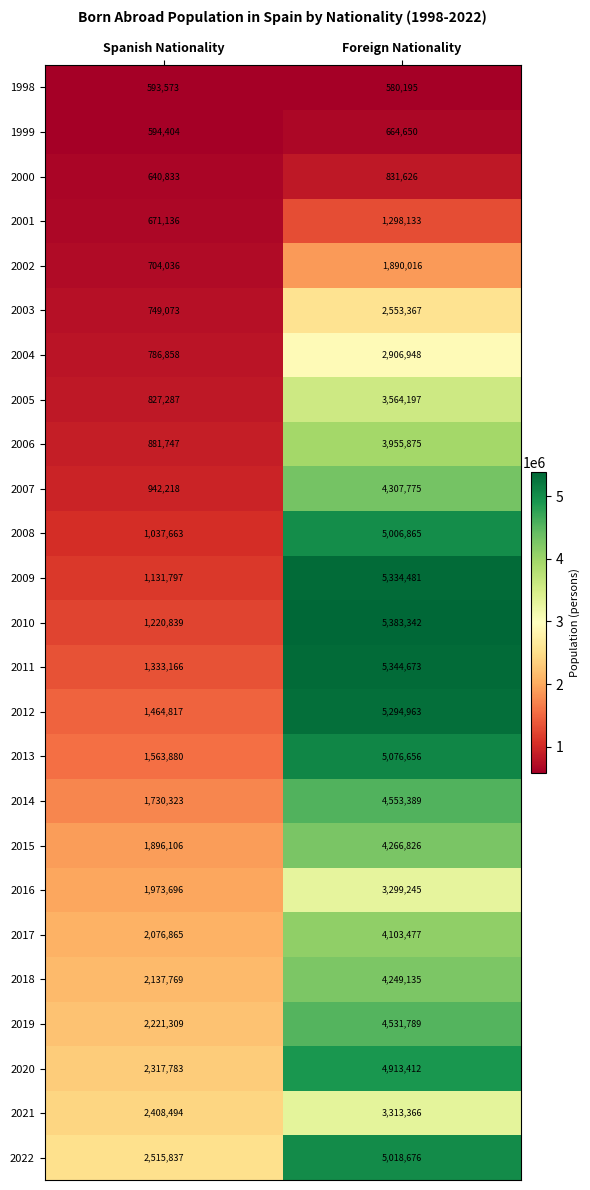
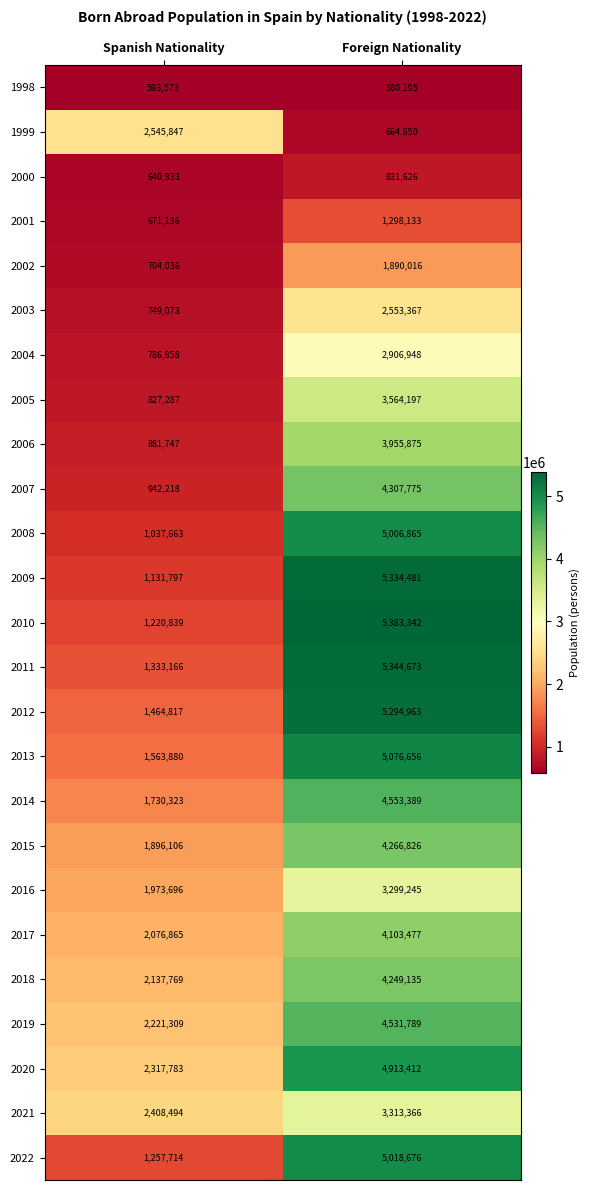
  {
    "1998": {
      "Spanish Nationality": "593,573",
      "Foreign Nationality": "580,195"
    },
    "1999": {
-     "Spanish Nationality": "594,404",
+     "Spanish Nationality": "2,545,847",
      "Foreign Nationality": "664,650"
    },
    "2000": {
      "Spanish Nationality": "640,833",
      "Foreign Nationality": "831,626"
    },
    "2001": {
      "Spanish Nationality": "671,136",
      "Foreign Nationality": "1,298,133"
    },
    "2002": {
      "Spanish Nationality": "704,036",
      "Foreign Nationality": "1,890,016"
    },
    "2003": {
      "Spanish Nationality": "749,073",
      "Foreign Nationality": "2,553,367"
    },
    "2004": {
      "Spanish Nationality": "786,858",
      "Foreign Nationality": "2,906,948"
    },
    "2005": {
      "Spanish Nationality": "827,287",
      "Foreign Nationality": "3,564,197"
    },
    "2006": {
      "Spanish Nationality": "881,747",
      "Foreign Nationality": "3,955,875"
    },
    "2007": {
      "Spanish Nationality": "942,218",
      "Foreign Nationality": "4,307,775"
    },
    "2008": {
      "Spanish Nationality": "1,037,663",
      "Foreign Nationality": "5,006,865"
    },
    "2009": {
      "Spanish Nationality": "1,131,797",
      "Foreign Nationality": "5,334,481"
    },
    "2010": {
      "Spanish Nationality": "1,220,839",
      "Foreign Nationality": "5,383,342"
    },
    "2011": {
      "Spanish Nationality": "1,333,166",
      "Foreign Nationality": "5,344,673"
    },
    "2012": {
      "Spanish Nationality": "1,464,817",
      "Foreign Nationality": "5,294,963"
    },
    "2013": {
      "Spanish Nationality": "1,563,880",
      "Foreign Nationality": "5,076,656"
    },
    "2014": {
      "Spanish Nationality": "1,730,323",
      "Foreign Nationality": "4,553,389"
    },
    "2015": {
      "Spanish Nationality": "1,896,106",
      "Foreign Nationality": "4,266,826"
    },
    "2016": {
      "Spanish Nationality": "1,973,696",
      "Foreign Nationality": "3,299,245"
    },
    "2017": {
      "Spanish Nationality": "2,076,865",
      "Foreign Nationality": "4,103,477"
    },
    "2018": {
      "Spanish Nationality": "2,137,769",
      "Foreign Nationality": "4,249,135"
    },
    "2019": {
      "Spanish Nationality": "2,221,309",
      "Foreign Nationality": "4,531,789"
    },
    "2020": {
      "Spanish Nationality": "2,317,783",
      "Foreign Nationality": "4,913,412"
    },
    "2021": {
      "Spanish Nationality": "2,408,494",
      "Foreign Nationality": "3,313,366"
    },
    "2022": {
-     "Spanish Nationality": "2,515,837",
+     "Spanish Nationality": "1,257,714",
      "Foreign Nationality": "5,018,676"
    }
  }
